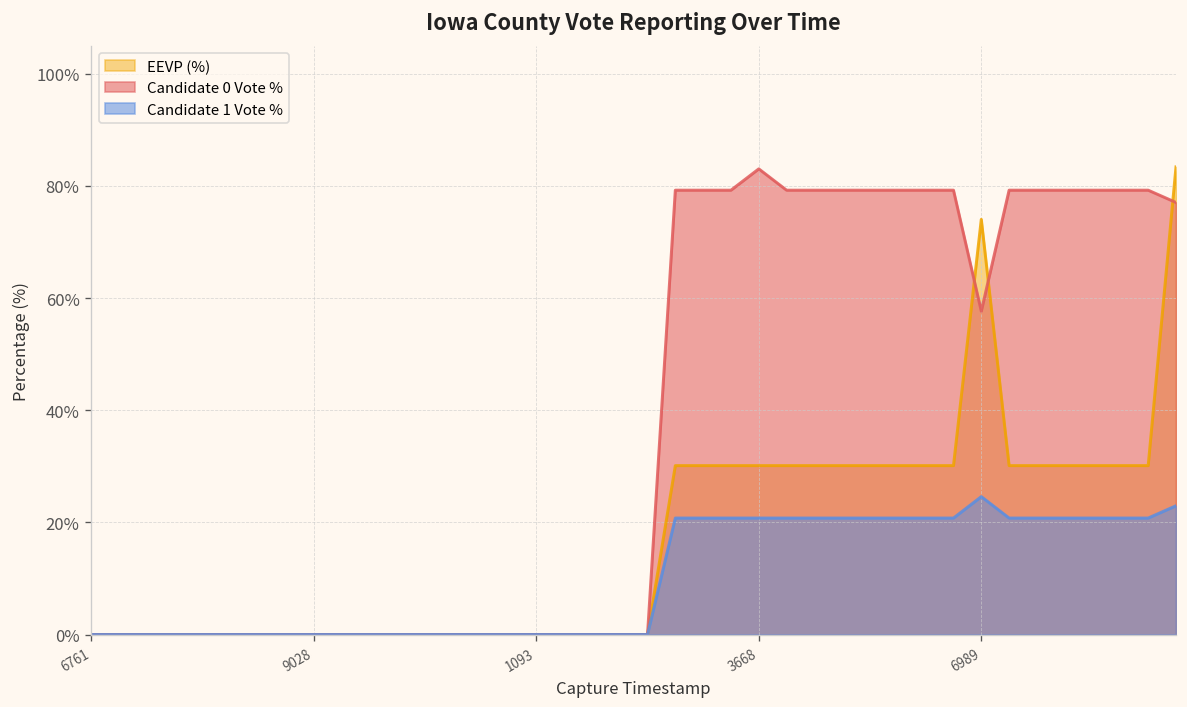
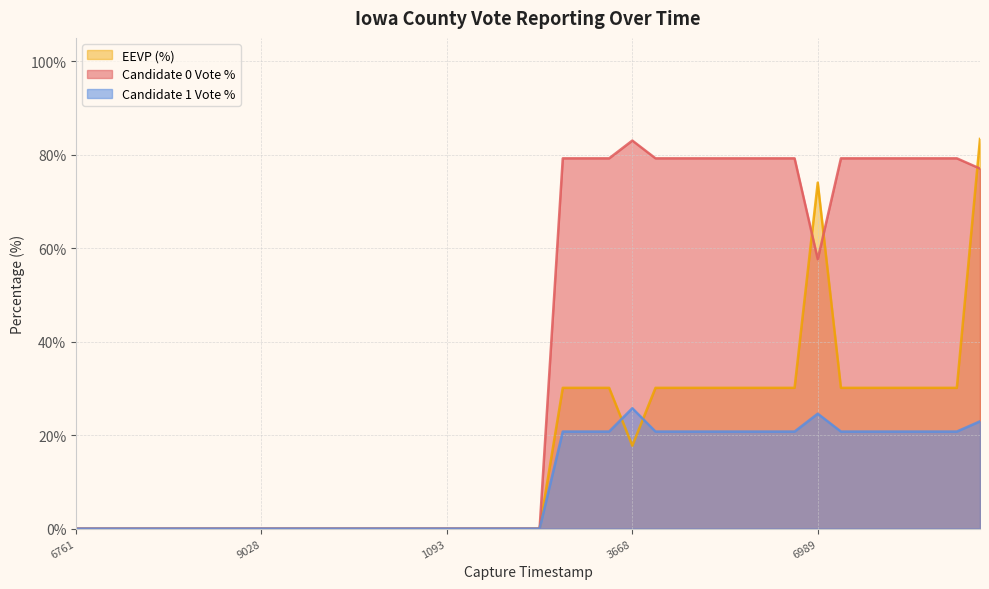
  {
    "EEVP (%)": {
-     "3668": "30%",
+     "3668": "18%",
      "6989": "74%"
    },
    "Candidate 0 Vote %": {
      "3668": "83%",
      "6989": "58%"
    },
    "Candidate 1 Vote %": {
-     "3668": "21%",
+     "3668": "26%",
      "6989": "25%"
    }
  }
